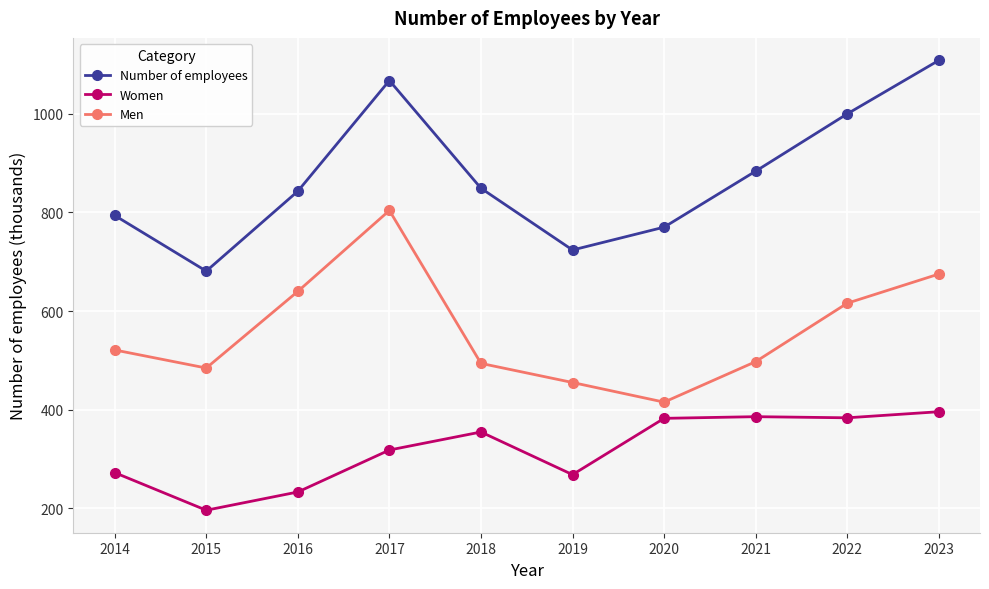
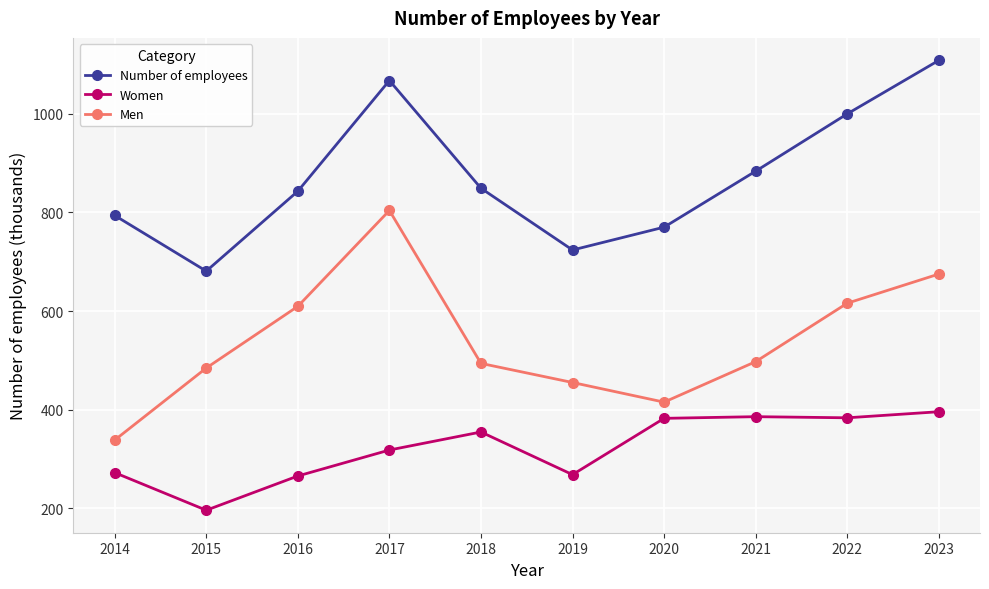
  {
    "Number of employees": {
      "2014": 790,
      "2015": 680,
      "2016": 840,
      "2017": 1070,
      "2018": 850,
      "2019": 720,
      "2020": 770,
      "2021": 880,
      "2022": 1000,
      "2023": 1110
    },
    "Women": {
      "2014": 270,
      "2015": 200,
-     "2016": 230,
+     "2016": 270,
      "2017": 320,
      "2018": 350,
      "2019": 270,
      "2020": 380,
      "2021": 390,
      "2022": 380,
      "2023": 400
    },
    "Men": {
-     "2014": 520,
+     "2014": 340,
      "2015": 480,
-     "2016": 640,
+     "2016": 610,
      "2017": 800,
      "2018": 490,
      "2019": 460,
      "2020": 420,
      "2021": 500,
      "2022": 620,
      "2023": 680
    }
  }
